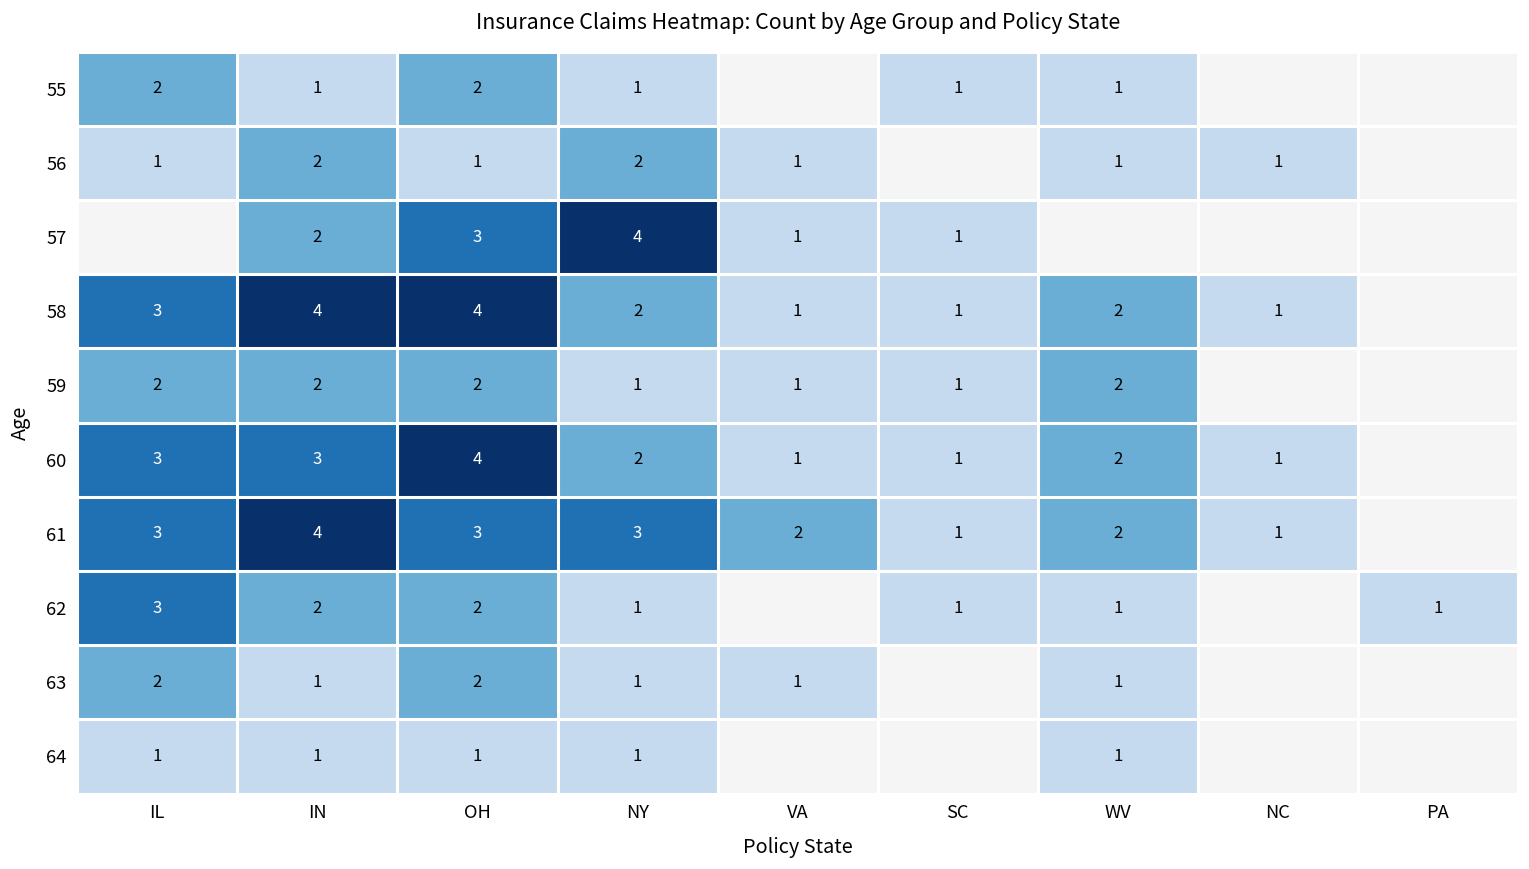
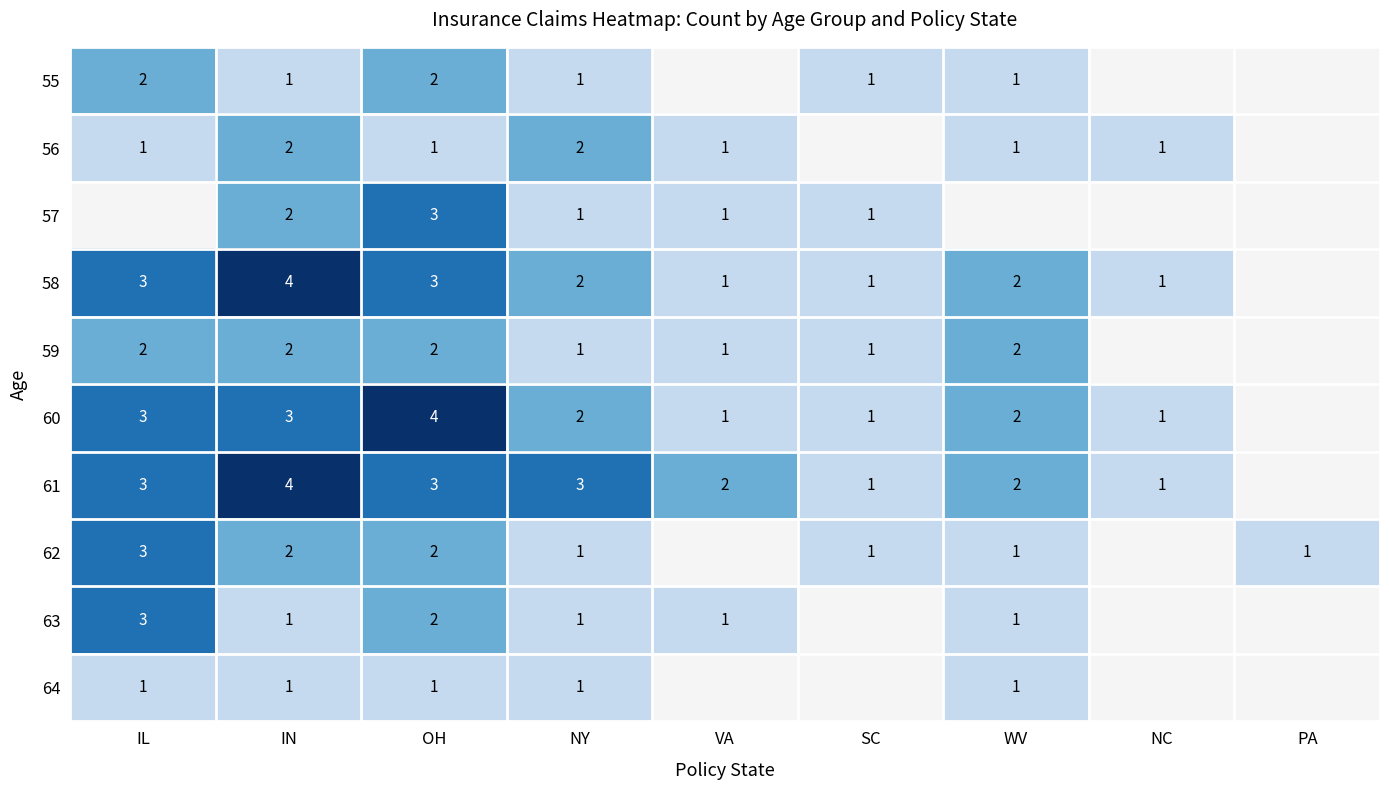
  {
    "55": {
      "IL": 2,
      "IN": 1,
      "OH": 2,
      "NY": 1,
      "SC": 1,
      "WV": 1
    },
    "56": {
      "IL": 1,
      "IN": 2,
      "OH": 1,
      "NY": 2,
      "VA": 1,
      "WV": 1,
      "NC": 1
    },
    "57": {
      "IN": 2,
      "OH": 3,
-     "NY": 4,
+     "NY": 1,
      "VA": 1,
      "SC": 1
    },
    "58": {
      "IL": 3,
      "IN": 4,
-     "OH": 4,
+     "OH": 3,
      "NY": 2,
      "VA": 1,
      "SC": 1,
      "WV": 2,
      "NC": 1
    },
    "59": {
      "IL": 2,
      "IN": 2,
      "OH": 2,
      "NY": 1,
      "VA": 1,
      "SC": 1,
      "WV": 2
    },
    "60": {
      "IL": 3,
      "IN": 3,
      "OH": 4,
      "NY": 2,
      "VA": 1,
      "SC": 1,
      "WV": 2,
      "NC": 1
    },
    "61": {
      "IL": 3,
      "IN": 4,
      "OH": 3,
      "NY": 3,
      "VA": 2,
      "SC": 1,
      "WV": 2,
      "NC": 1
    },
    "62": {
      "IL": 3,
      "IN": 2,
      "OH": 2,
      "NY": 1,
      "SC": 1,
      "WV": 1,
      "PA": 1
    },
    "63": {
-     "IL": 2,
+     "IL": 3,
      "IN": 1,
      "OH": 2,
      "NY": 1,
      "VA": 1,
      "WV": 1
    },
    "64": {
      "IL": 1,
      "IN": 1,
      "OH": 1,
      "NY": 1,
      "WV": 1
    }
  }
